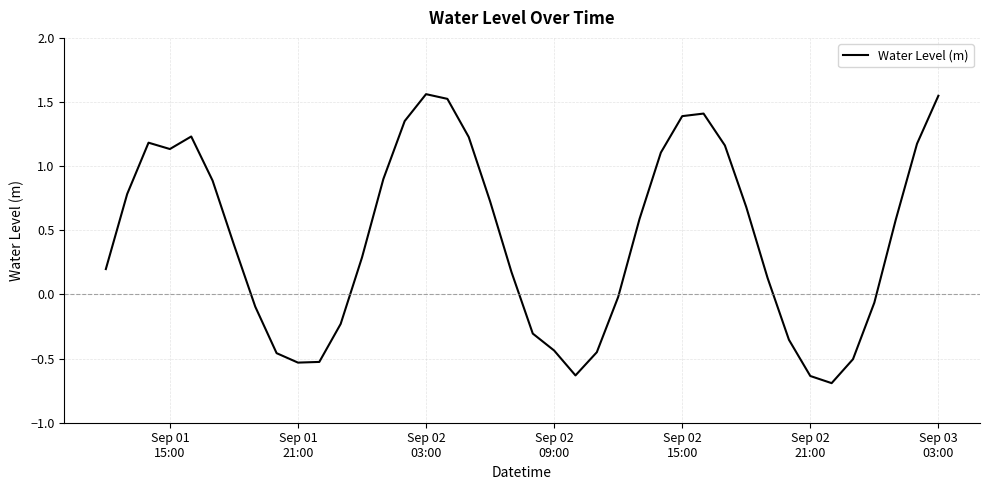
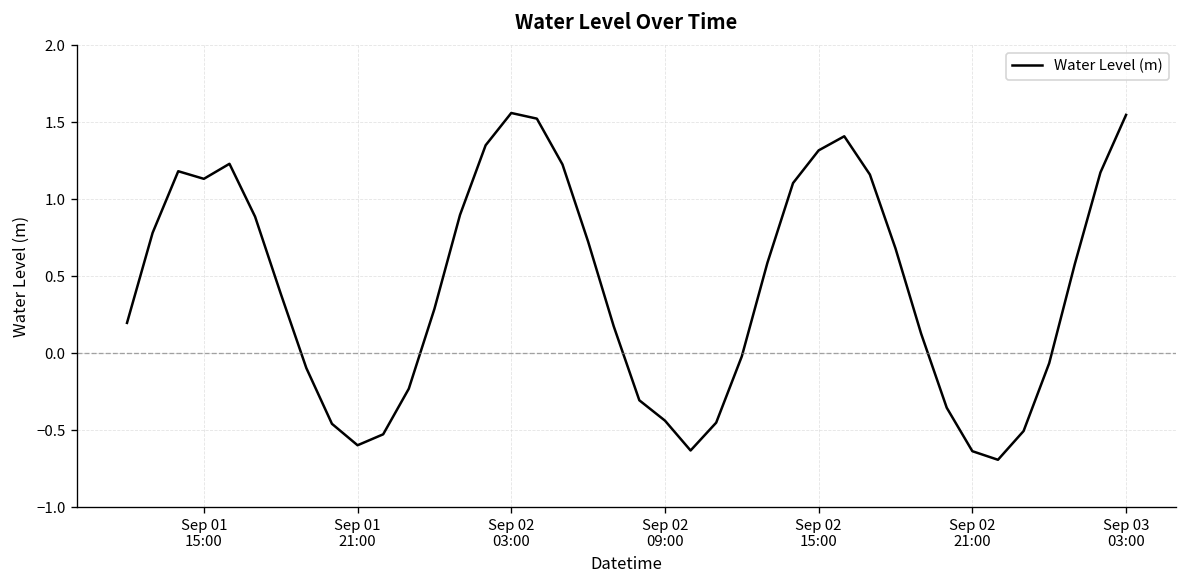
  {
    "Sep 01 15:00": 1.13,
-   "Sep 01 21:00": -0.53,
+   "Sep 01 21:00": -0.60,
    "Sep 02 03:00": 1.56,
    "Sep 02 09:00": -0.44,
-   "Sep 02 15:00": 1.39,
+   "Sep 02 15:00": 1.32,
    "Sep 02 21:00": -0.64,
    "Sep 03 03:00": 1.55
  }
